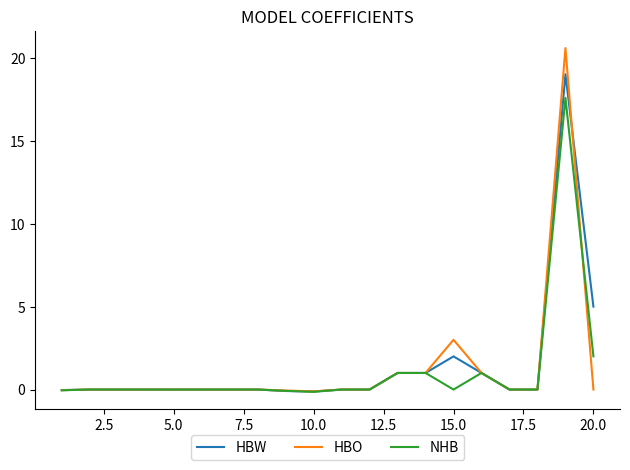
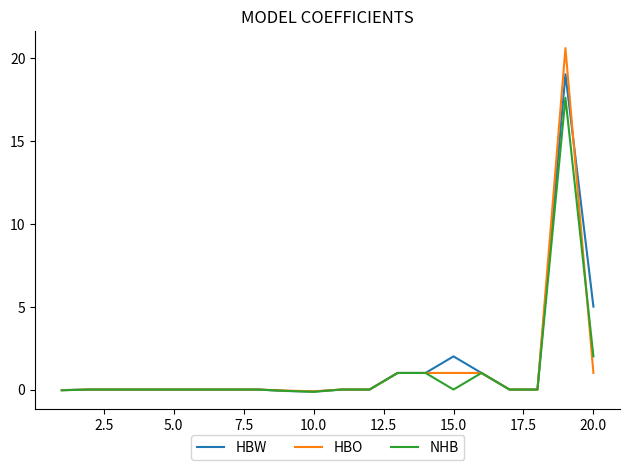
  {
    "HBW": {
      "15.0": 2,
      "20.0": 5
    },
    "HBO": {
-     "15.0": 3,
-     "20.0": 0
+     "15.0": 1,
+     "20.0": 1
    },
    "NHB": {
      "15.0": 0,
      "20.0": 2
    }
  }
